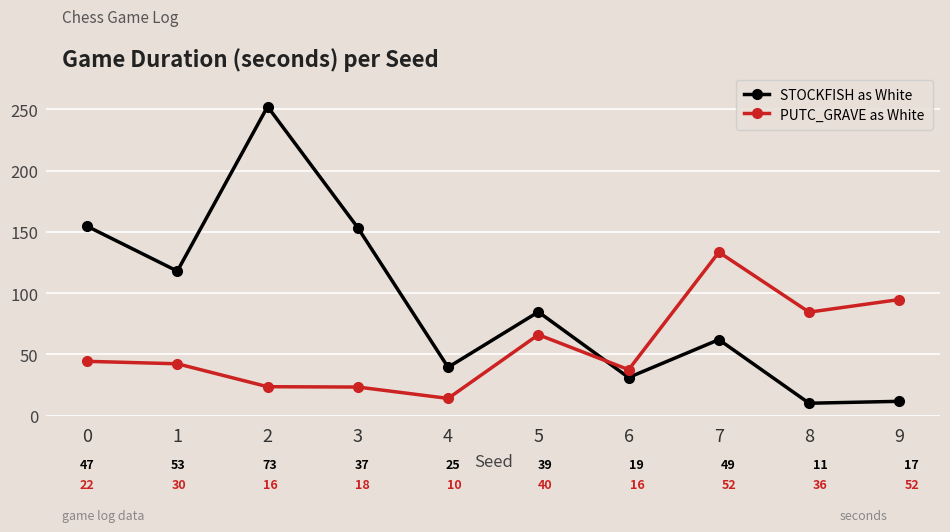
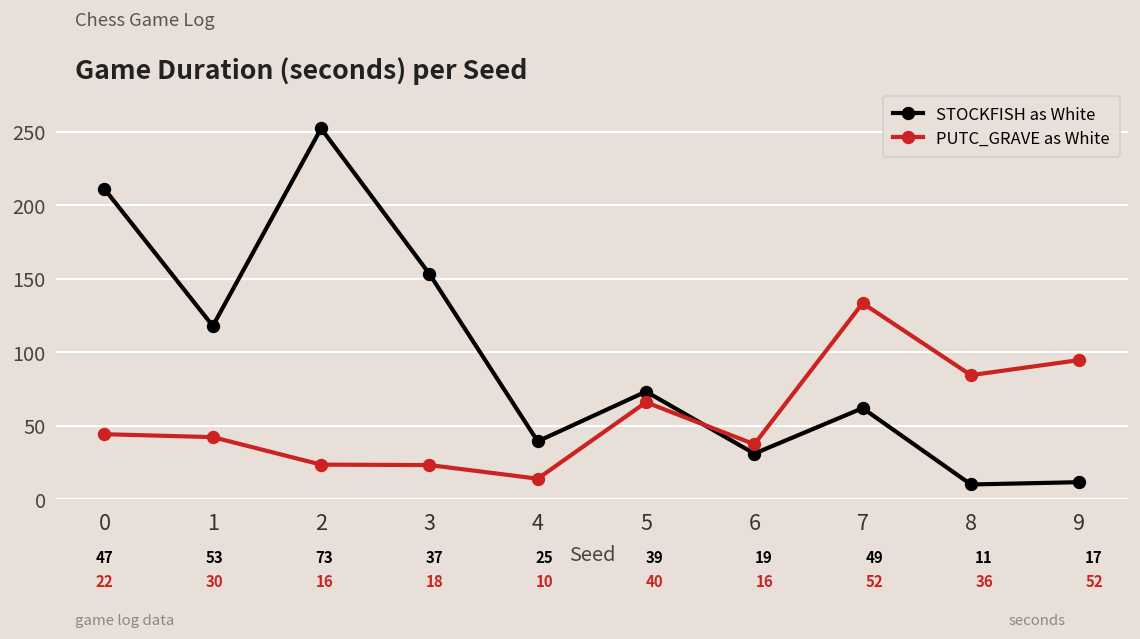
  {
    "STOCKFISH as White": {
-     "0": 155,
+     "0": 211,
      "1": 118,
      "2": 252,
      "3": 153,
      "4": 39,
-     "5": 85,
+     "5": 73,
      "6": 31,
      "7": 62,
      "8": 10,
      "9": 12
    },
    "PUTC_GRAVE as White": {
      "0": 44,
      "1": 42,
      "2": 24,
      "3": 23,
      "4": 14,
      "5": 66,
      "6": 37,
      "7": 133,
      "8": 84,
      "9": 95
    }
  }
